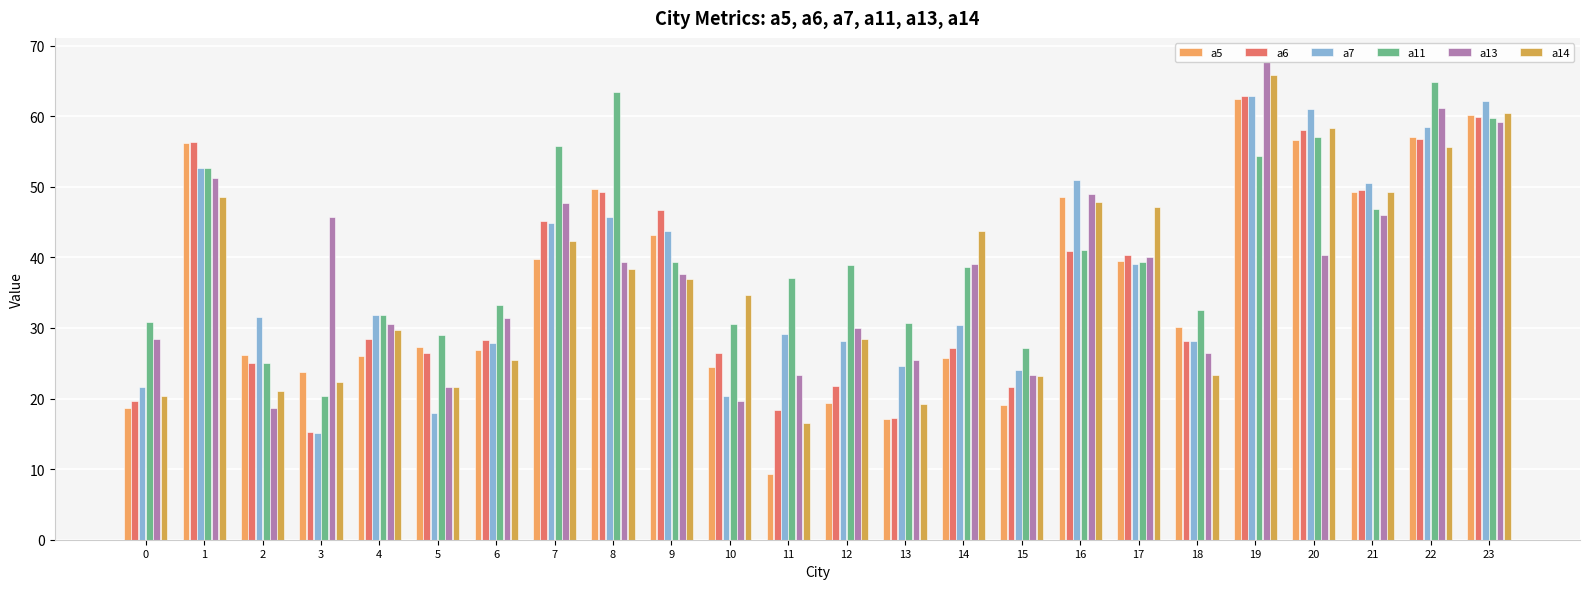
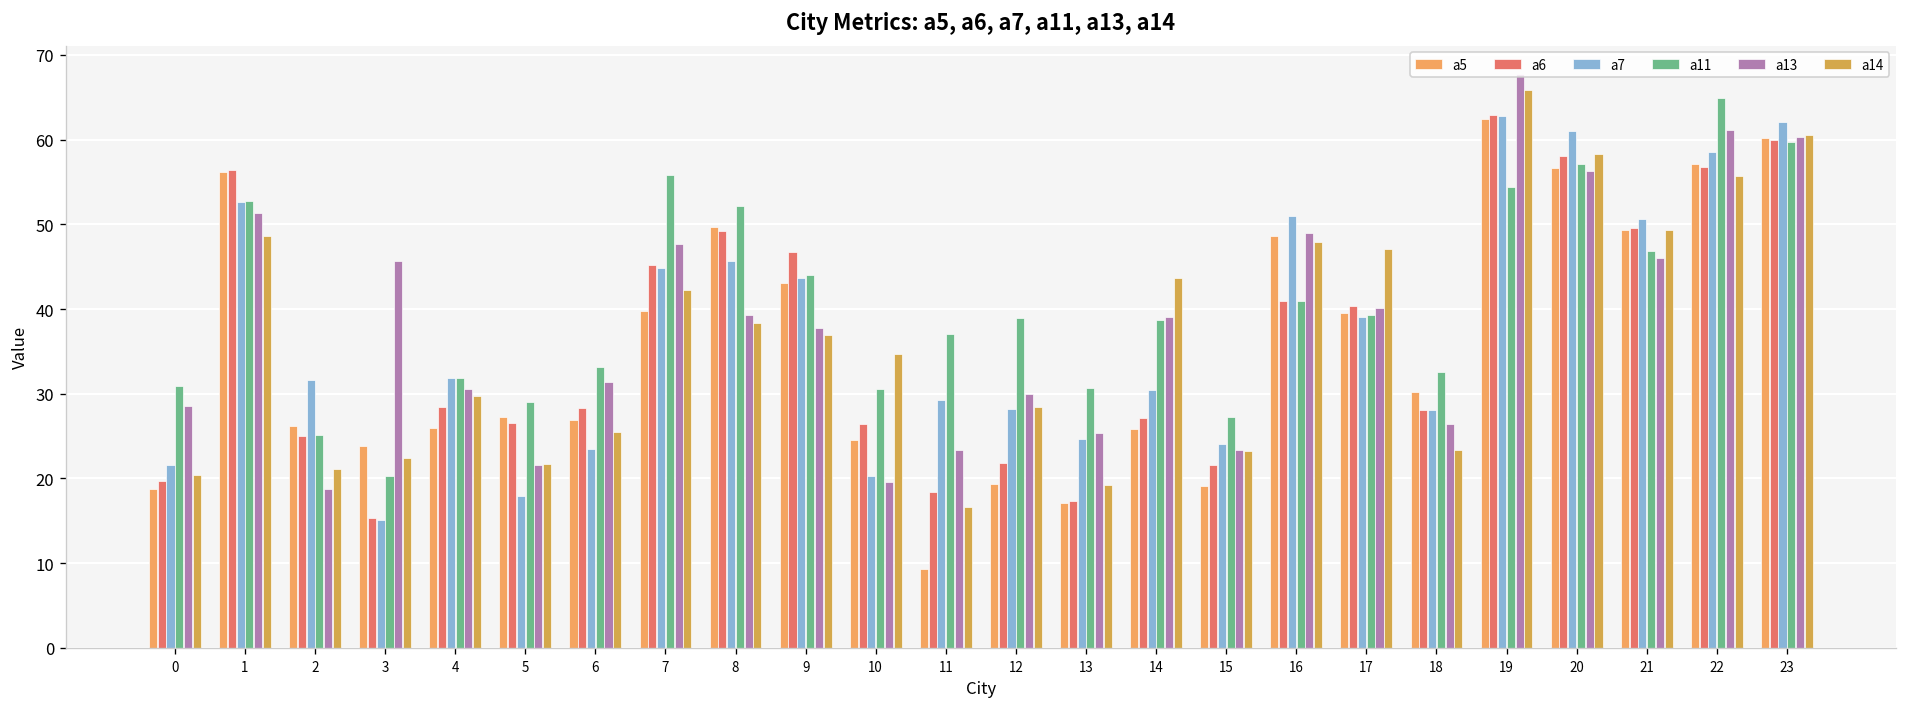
  {
    "a7": {
      "0": 22,
      "1": 53,
      "2": 32,
      "3": 15,
      "4": 32,
      "5": 18,
-     "6": 28,
+     "6": 24,
      "7": 45,
      "8": 46,
      "9": 44,
      "10": 20,
      "11": 29,
      "12": 28,
      "13": 25,
      "14": 30,
      "15": 24,
      "16": 51,
      "17": 39,
      "18": 28,
      "19": 63,
      "20": 61,
      "21": 51,
      "22": 59,
      "23": 62
    },
    "a11": {
      "0": 31,
      "1": 53,
      "2": 25,
      "3": 20,
      "4": 32,
      "5": 29,
      "6": 33,
      "7": 56,
-     "8": 63,
-     "9": 39,
+     "8": 52,
+     "9": 44,
      "10": 31,
      "11": 37,
      "12": 39,
      "13": 31,
      "14": 39,
      "15": 27,
      "16": 41,
      "17": 39,
      "18": 33,
      "19": 54,
      "20": 57,
      "21": 47,
      "22": 65,
      "23": 60
    },
    "a13": {
      "0": 29,
      "1": 51,
      "2": 19,
      "3": 46,
      "4": 31,
      "5": 22,
      "6": 31,
      "7": 48,
      "8": 39,
      "9": 38,
      "10": 20,
      "11": 23,
      "12": 30,
      "13": 25,
      "14": 39,
      "15": 23,
      "16": 49,
      "17": 40,
      "18": 26,
-     "20": 40,
+     "20": 56,
      "21": 46,
      "22": 61,
-     "23": 59
+     "23": 60
    }
  }
